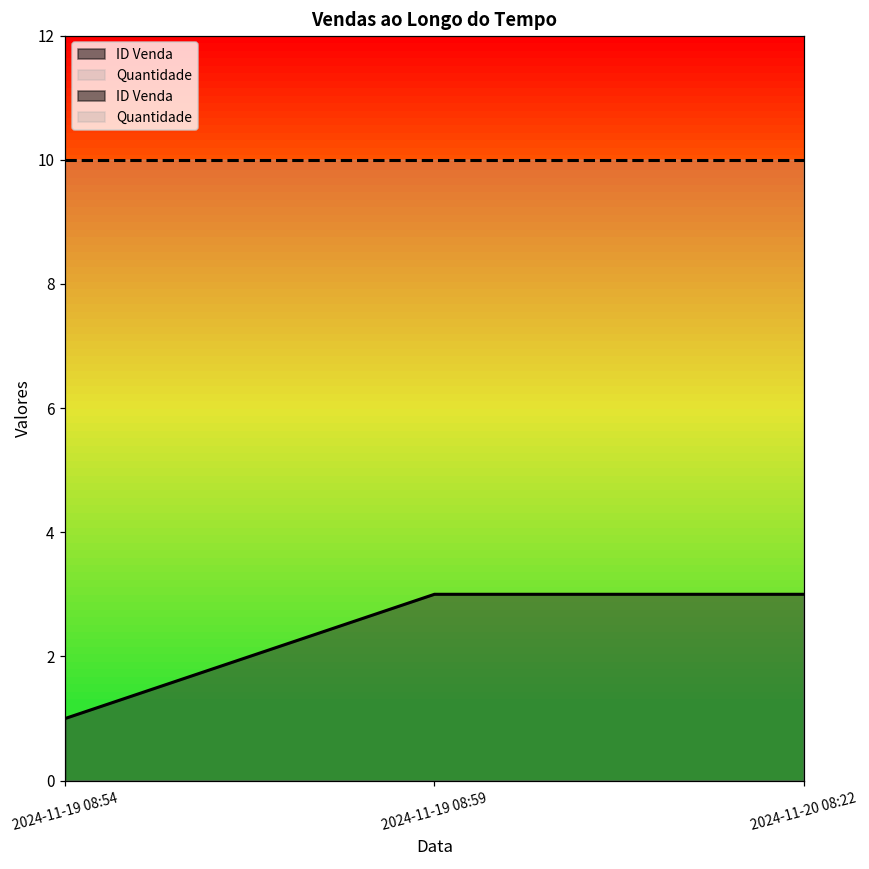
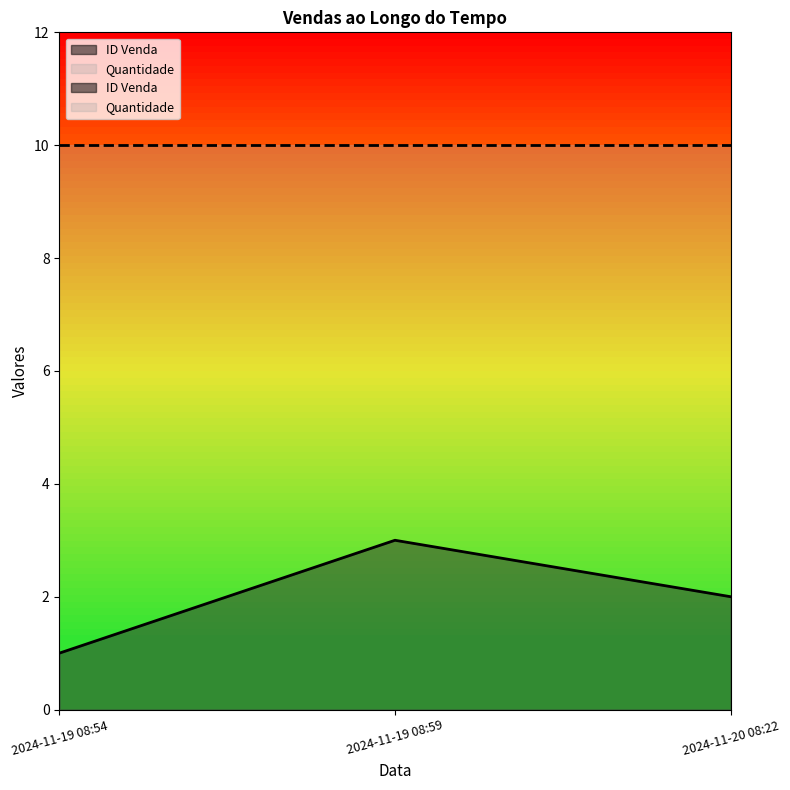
  {
    "ID Venda": {
      "2024-11-19 08:54": 1,
      "2024-11-19 08:59": 3,
-     "2024-11-20 08:22": 3
+     "2024-11-20 08:22": 2
    },
    "Quantidade": {
      "2024-11-19 08:54": 10,
      "2024-11-19 08:59": 10,
      "2024-11-20 08:22": 10
    }
  }
